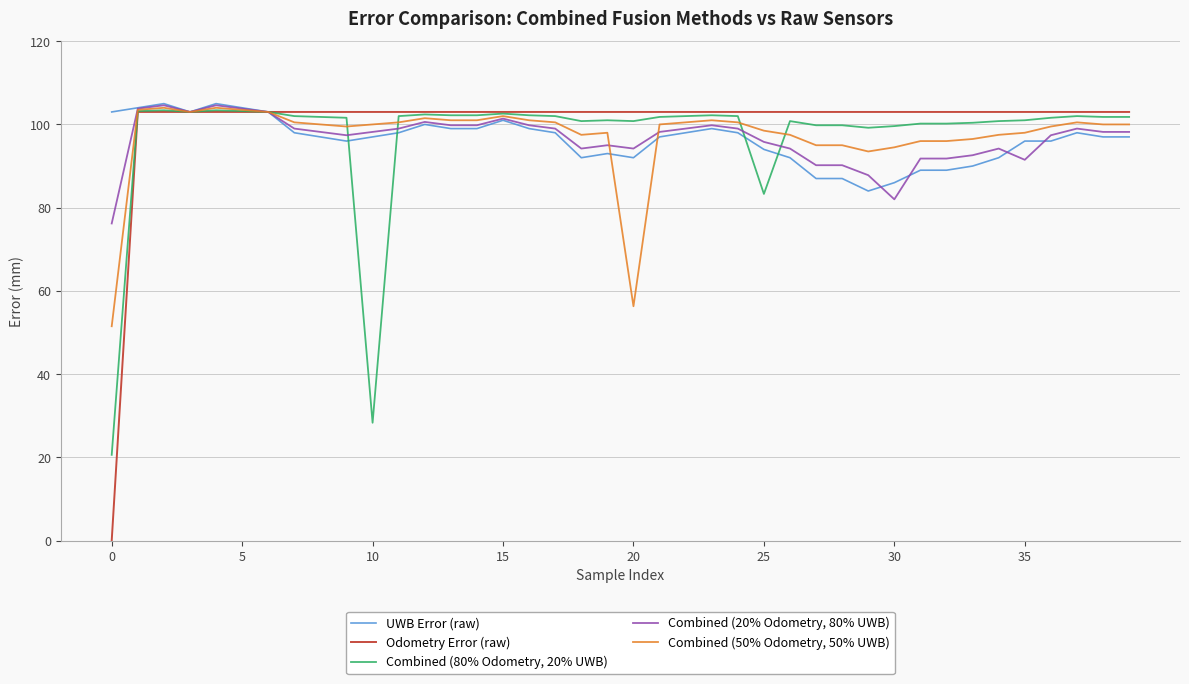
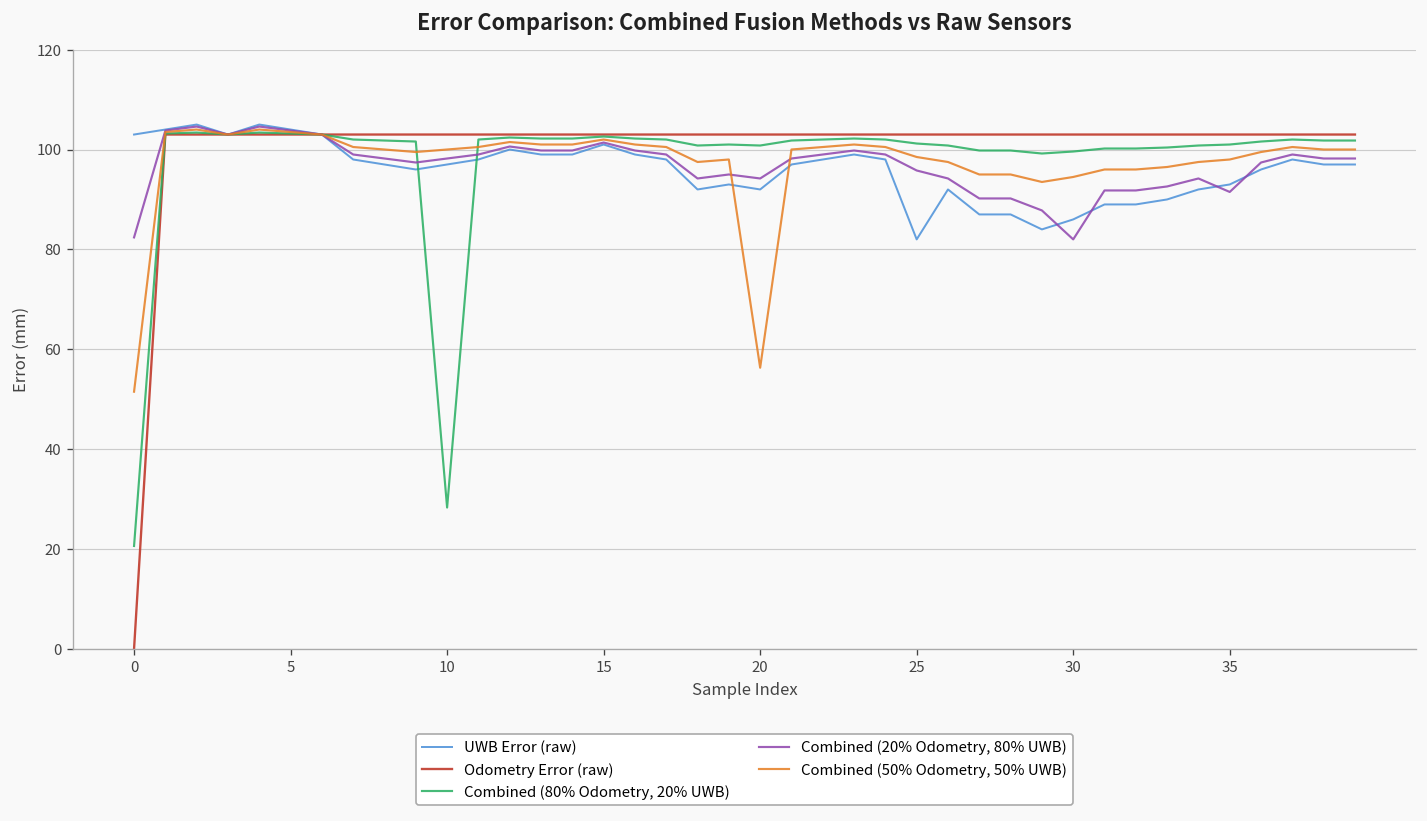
  {
    "UWB Error (raw)": {
      "0": 103,
      "10": 97,
      "20": 92,
-     "25": 94,
+     "25": 82,
      "30": 86,
-     "35": 96
+     "35": 93
    },
    "Odometry Error (raw)": {
      "0": 0,
      "10": 103,
      "20": 103,
      "25": 103,
      "30": 103,
      "35": 103
    },
    "Combined (80% Odometry, 20% UWB)": {
      "0": 21,
      "10": 28,
      "20": 101,
-     "25": 83,
+     "25": 101,
      "30": 100,
      "35": 101
    },
    "Combined (20% Odometry, 80% UWB)": {
-     "0": 76,
+     "0": 82,
      "10": 98,
      "20": 94,
      "25": 96,
      "30": 82,
      "35": 92
    },
    "Combined (50% Odometry, 50% UWB)": {
      "0": 52,
      "10": 100,
      "20": 56,
      "25": 99,
      "30": 95,
      "35": 98
    }
  }
